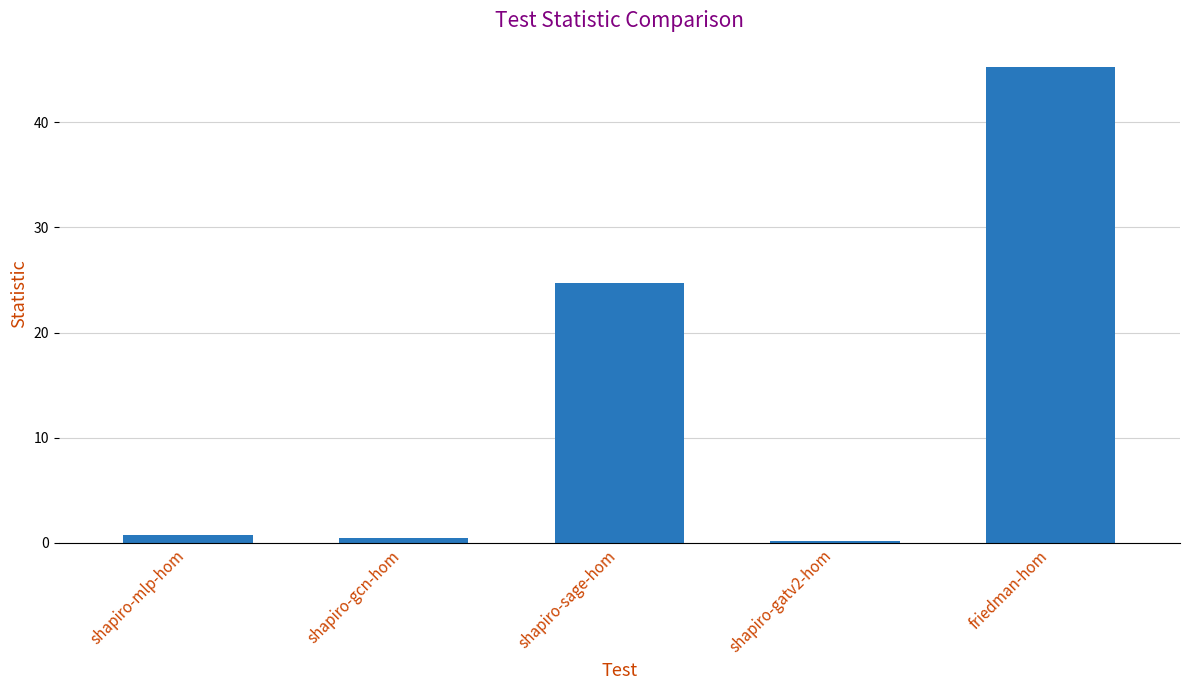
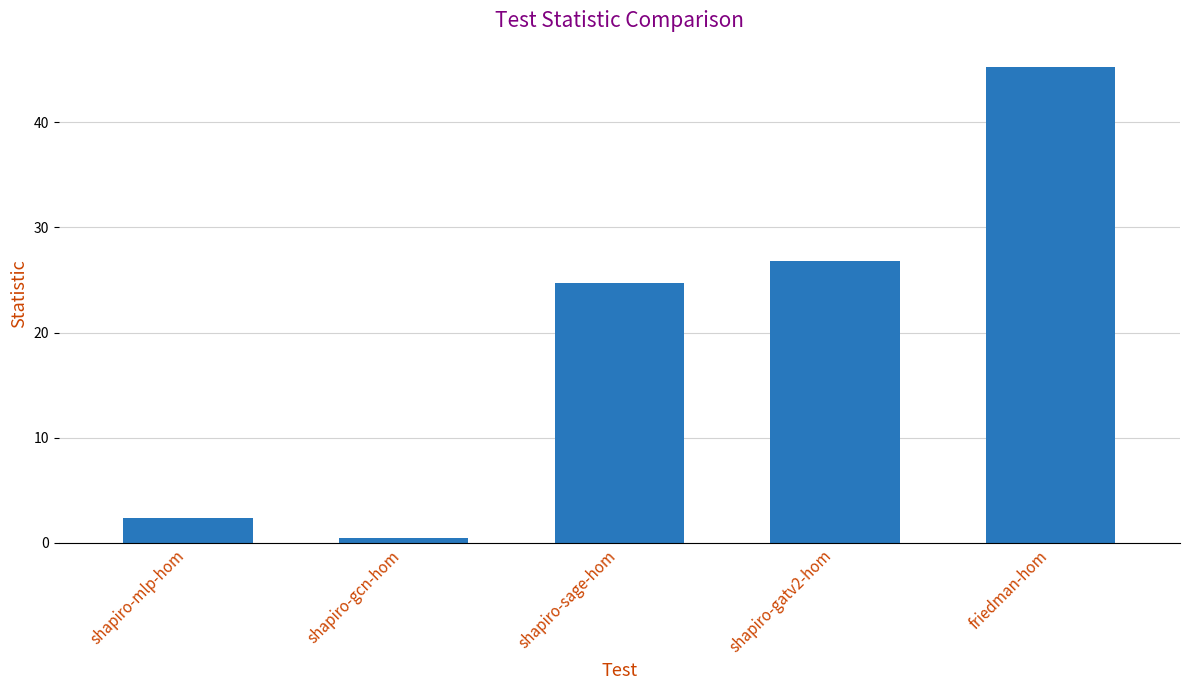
  {
-   "shapiro-mlp-hom": 0.7,
+   "shapiro-mlp-hom": 2.4,
    "shapiro-gcn-hom": 0.5,
    "shapiro-sage-hom": 24.7,
-   "shapiro-gatv2-hom": 0.2,
+   "shapiro-gatv2-hom": 26.8,
    "friedman-hom": 45.2
  }
